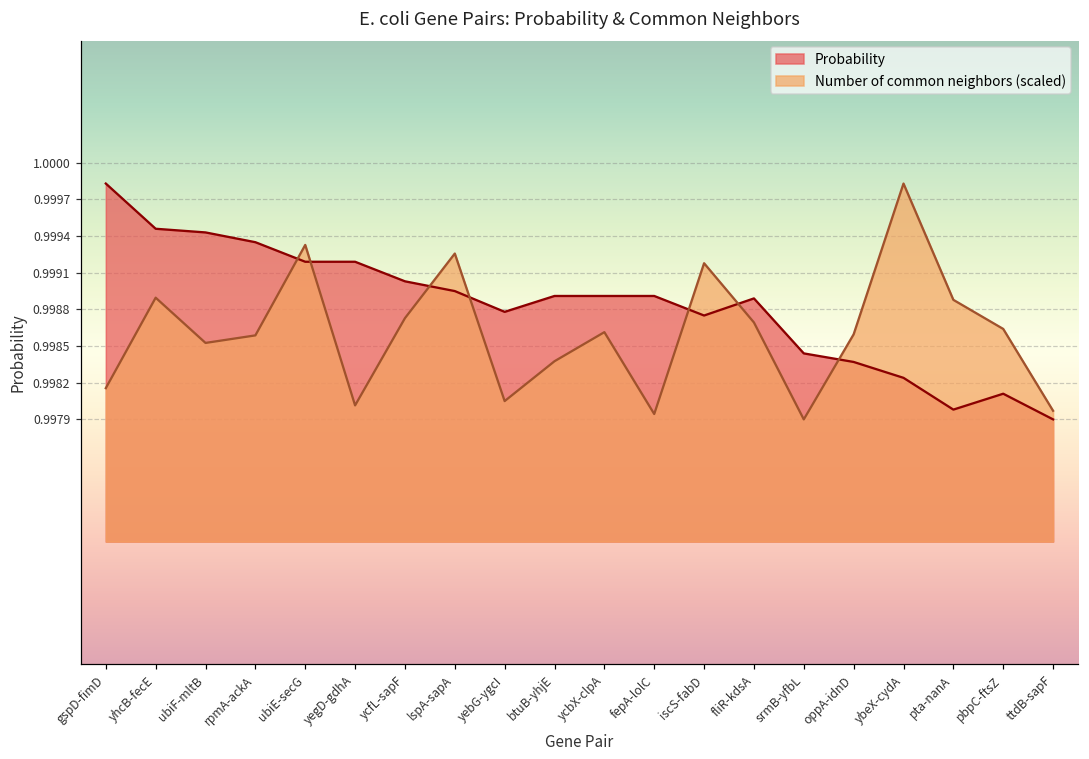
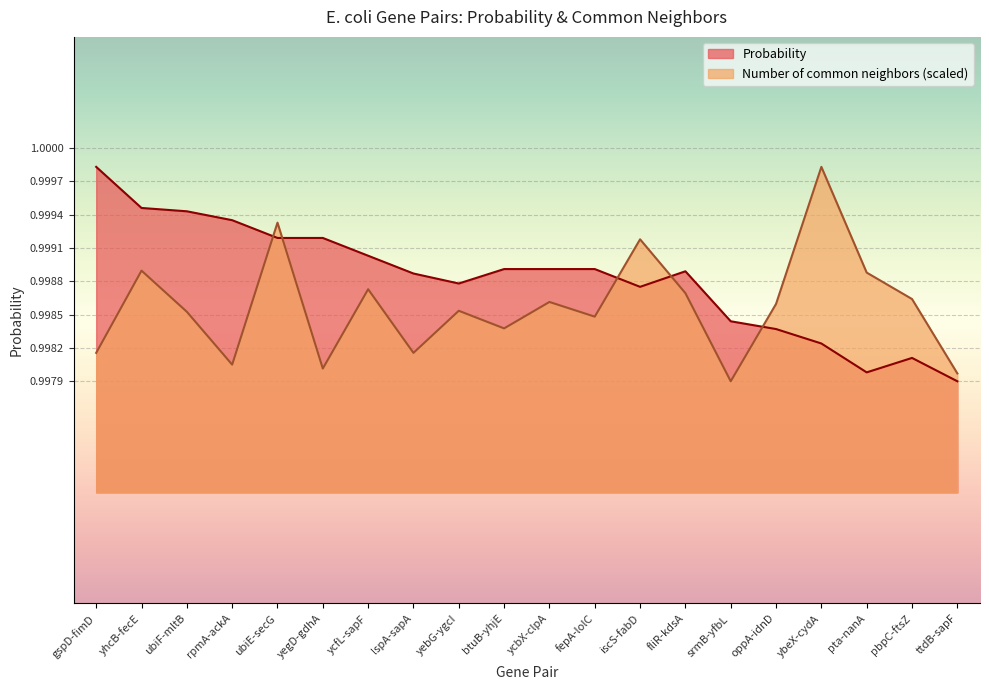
  {
    "Probability": {
      "gspD-fimD": 0.99983,
      "yhcB-fecE": 0.99946,
      "ubiF-mltB": 0.99943,
      "rpmA-ackA": 0.99935,
      "ubiE-secG": 0.99919,
      "yegD-gdhA": 0.99919,
      "ycfL-sapF": 0.99903,
-     "lspA-sapA": 0.99895,
+     "lspA-sapA": 0.99887,
      "yebG-ygcI": 0.99878,
      "btuB-yhjE": 0.99891,
      "ycbX-clpA": 0.99891,
      "fepA-lolC": 0.99891,
      "iscS-fabD": 0.99875,
      "fliR-kdsA": 0.99889,
      "srmB-yfbL": 0.99844,
      "oppA-idnD": 0.99837,
      "ybeX-cydA": 0.99824,
      "pta-nanA": 0.99798,
      "pbpC-ftsZ": 0.99811,
      "ttdB-sapF": 0.99790
    },
    "Number of common neighbors (scaled)": {
      "gspD-fimD": 0.99816,
      "yhcB-fecE": 0.99890,
      "ubiF-mltB": 0.99853,
-     "rpmA-ackA": 0.99859,
+     "rpmA-ackA": 0.99805,
      "ubiE-secG": 0.99933,
      "yegD-gdhA": 0.99801,
      "ycfL-sapF": 0.99873,
-     "lspA-sapA": 0.99926,
-     "yebG-ygcI": 0.99805,
+     "lspA-sapA": 0.99816,
+     "yebG-ygcI": 0.99853,
      "btuB-yhjE": 0.99838,
      "ycbX-clpA": 0.99861,
-     "fepA-lolC": 0.99794,
+     "fepA-lolC": 0.99848,
      "iscS-fabD": 0.99918,
      "fliR-kdsA": 0.99869,
      "srmB-yfbL": 0.99790,
      "oppA-idnD": 0.99860,
      "ybeX-cydA": 0.99983,
      "pta-nanA": 0.99888,
      "pbpC-ftsZ": 0.99864,
      "ttdB-sapF": 0.99797
    }
  }
